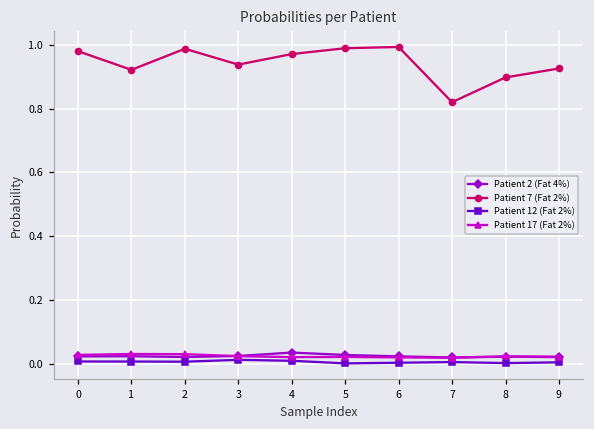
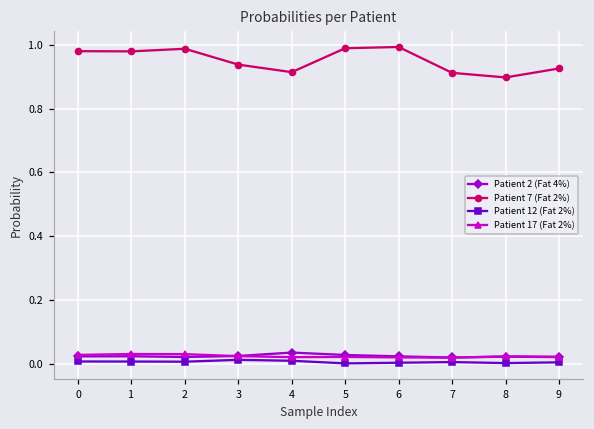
  {
    "Patient 7 (Fat 2%)": {
      "0": 0.98,
-     "1": 0.92,
+     "1": 0.98,
      "2": 0.99,
      "3": 0.94,
-     "4": 0.97,
+     "4": 0.91,
      "5": 0.99,
      "6": 0.99,
-     "7": 0.82,
+     "7": 0.91,
      "8": 0.90,
      "9": 0.93
    }
  }
